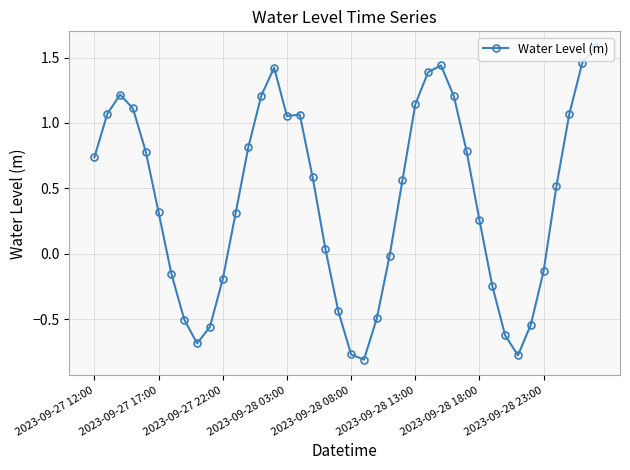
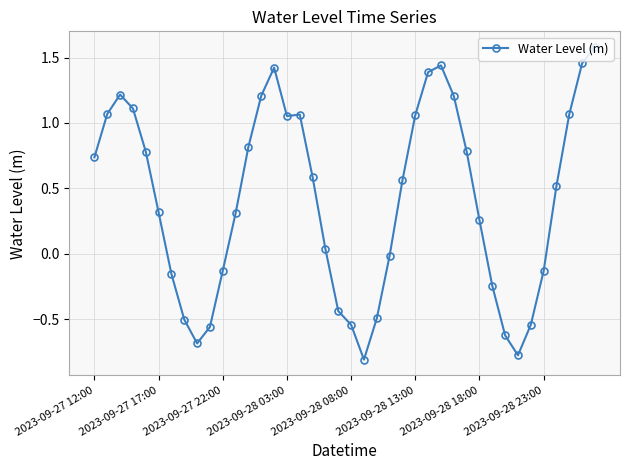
  {
    "2023-09-27 12:00": 0.74,
    "2023-09-27 17:00": 0.32,
-   "2023-09-27 22:00": -0.19,
+   "2023-09-27 22:00": -0.13,
    "2023-09-28 03:00": 1.05,
-   "2023-09-28 08:00": -0.77,
-   "2023-09-28 13:00": 1.14,
+   "2023-09-28 08:00": -0.54,
+   "2023-09-28 13:00": 1.06,
    "2023-09-28 18:00": 0.26,
    "2023-09-28 23:00": -0.13
  }
